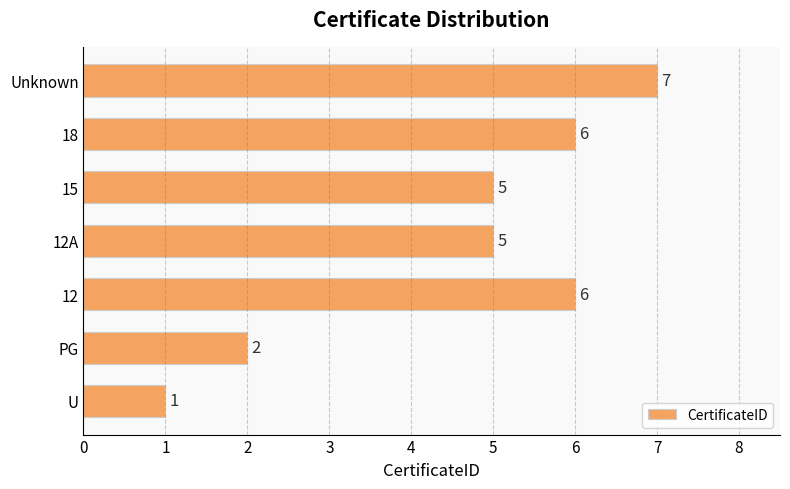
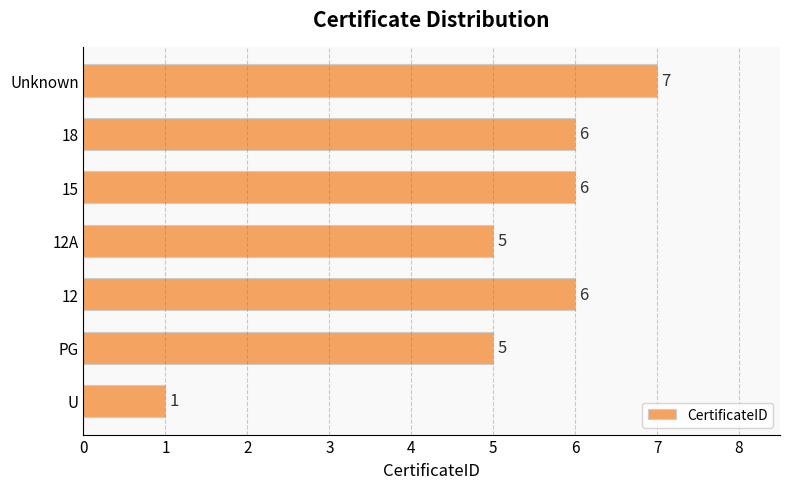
  {
    "Unknown": 7,
    "18": 6,
-   "15": 5,
+   "15": 6,
    "12A": 5,
    "12": 6,
-   "PG": 2,
+   "PG": 5,
    "U": 1
  }
